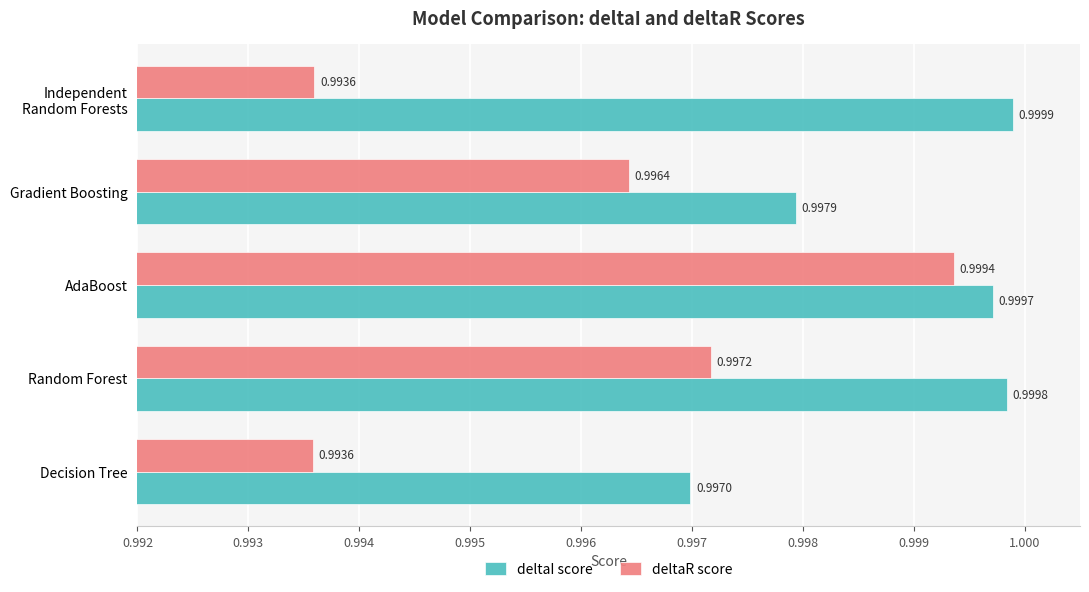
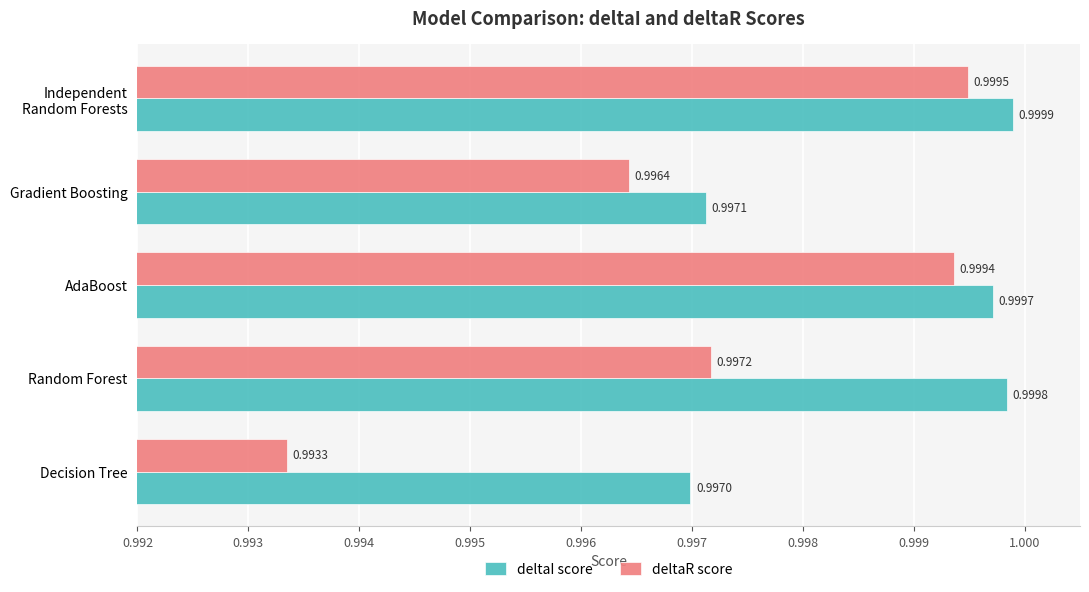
  {
    "deltaI score": {
      "Independent Random Forests": 0.9999,
-     "Gradient Boosting": 0.9979,
+     "Gradient Boosting": 0.9971,
      "AdaBoost": 0.9997,
      "Random Forest": 0.9998,
      "Decision Tree": 0.9970
    },
    "deltaR score": {
-     "Independent Random Forests": 0.9936,
+     "Independent Random Forests": 0.9995,
      "Gradient Boosting": 0.9964,
      "AdaBoost": 0.9994,
      "Random Forest": 0.9972,
-     "Decision Tree": 0.9936
+     "Decision Tree": 0.9933
    }
  }
